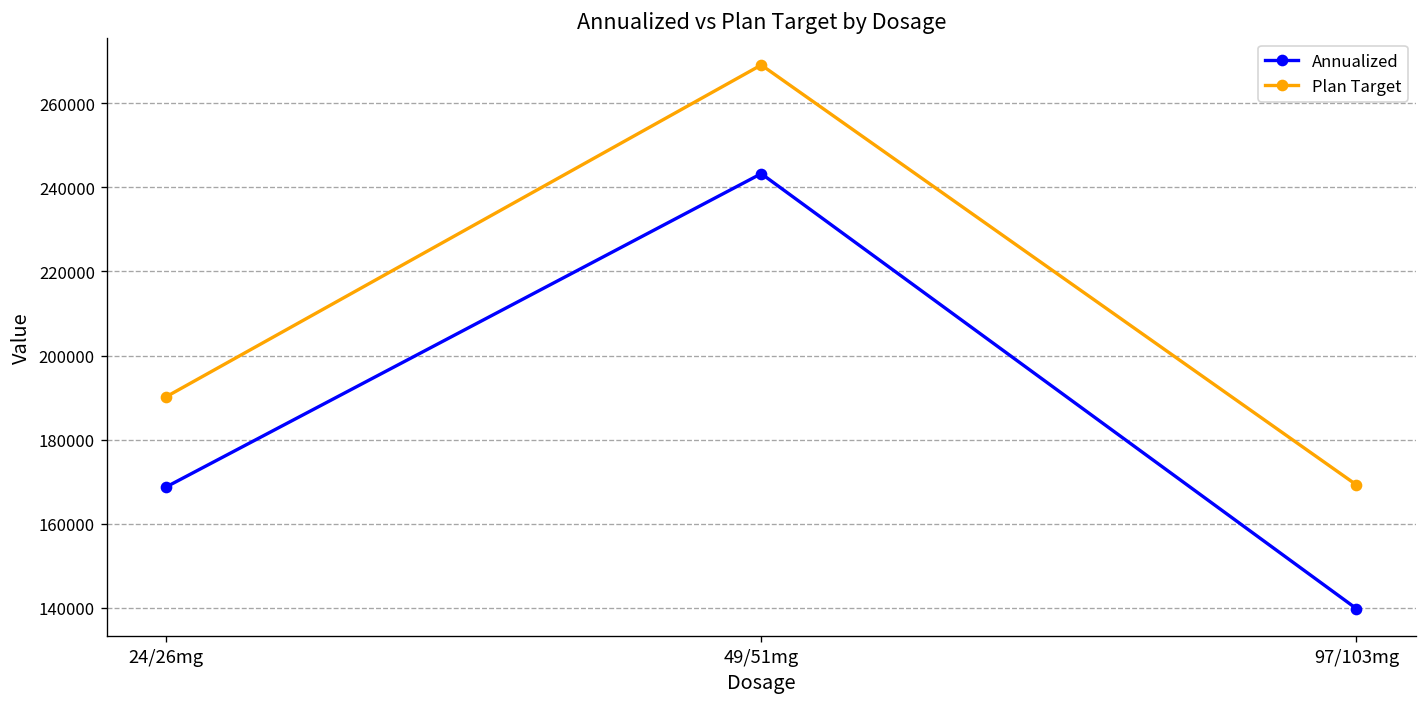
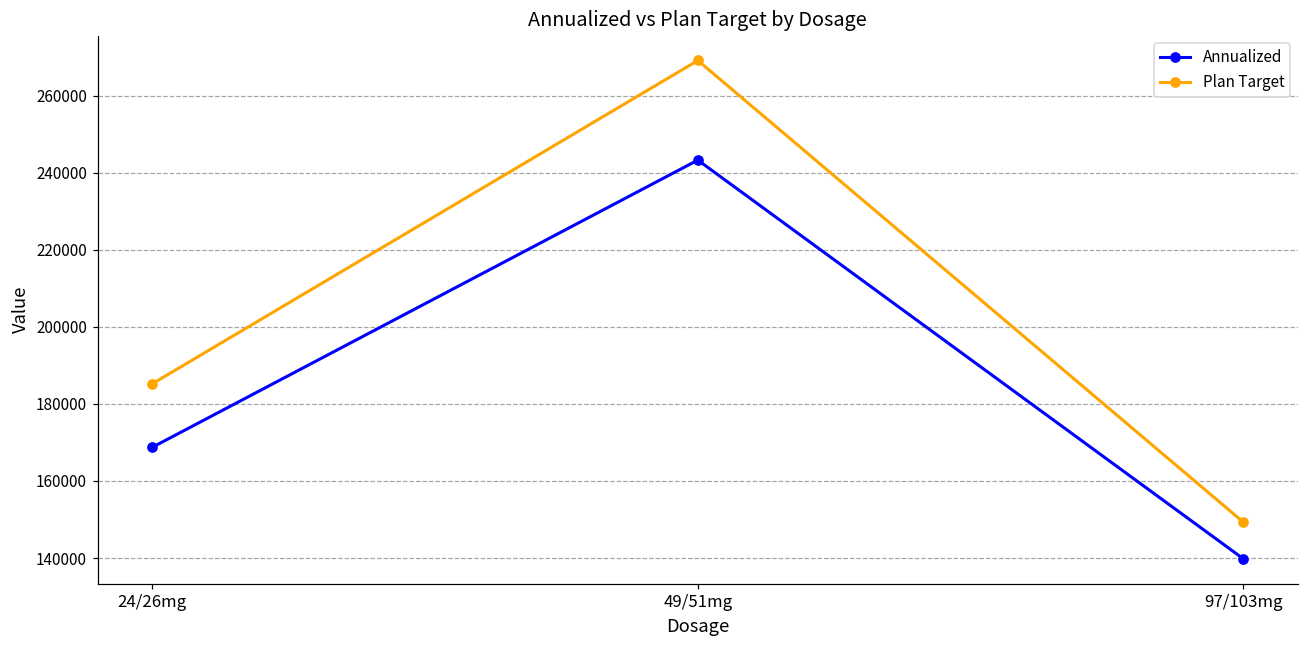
  {
    "Annualized": {
      "24/26mg": 169000,
      "49/51mg": 243000,
      "97/103mg": 140000
    },
    "Plan Target": {
-     "24/26mg": 190000,
+     "24/26mg": 185000,
      "49/51mg": 269000,
-     "97/103mg": 169000
+     "97/103mg": 149000
    }
  }
